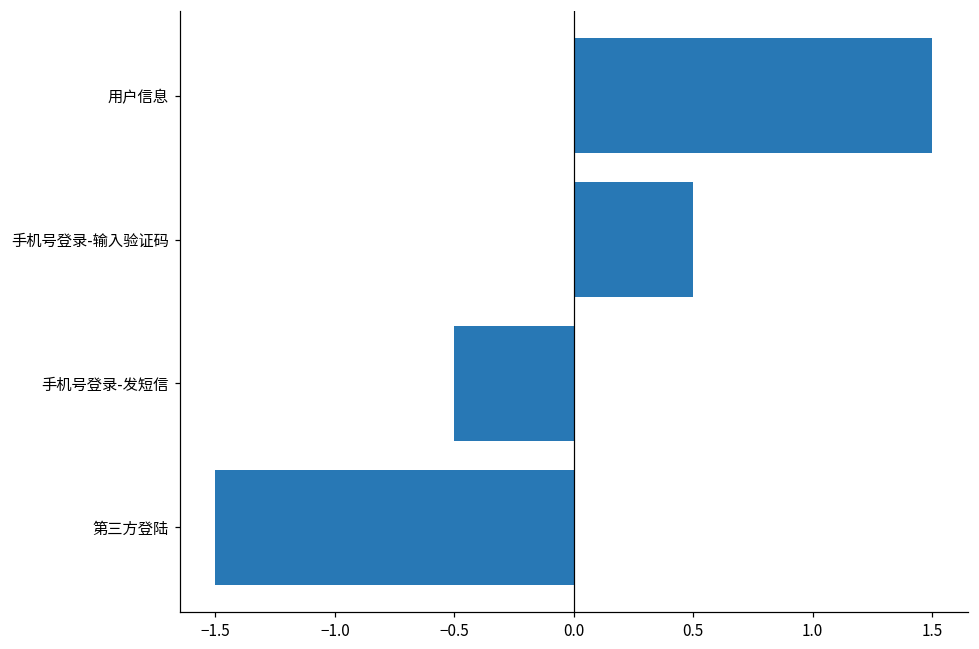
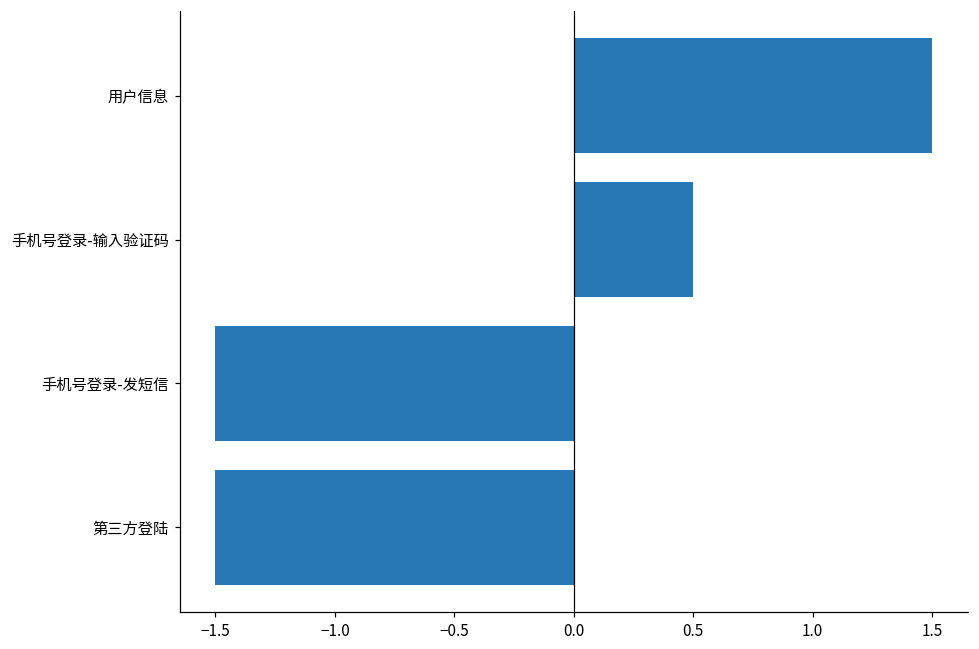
  {
    "用户信息": 1.50,
    "手机号登录-输入验证码": 0.50,
-   "手机号登录-发短信": -0.50,
+   "手机号登录-发短信": -1.50,
    "第三方登陆": -1.50
  }
